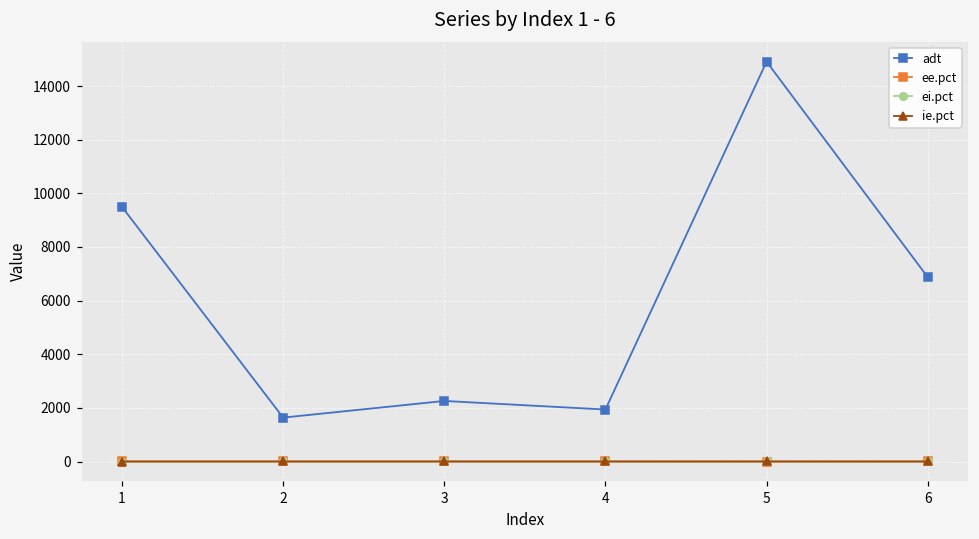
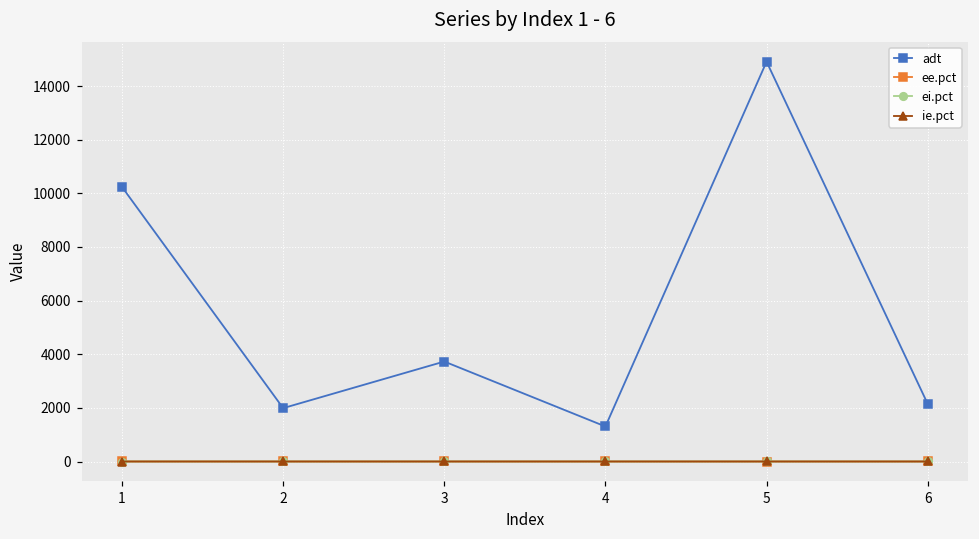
  {
    "adt": {
-     "1": 9500,
-     "2": 1600,
-     "3": 2300,
-     "4": 1900,
+     "1": 10200,
+     "2": 2000,
+     "3": 3700,
+     "4": 1300,
      "5": 14900,
-     "6": 6900
+     "6": 2100
    },
    "ie.pct": {
      "1": 0,
      "2": 0,
      "3": 0,
      "4": 0,
      "5": 0,
      "6": 0
    }
  }
